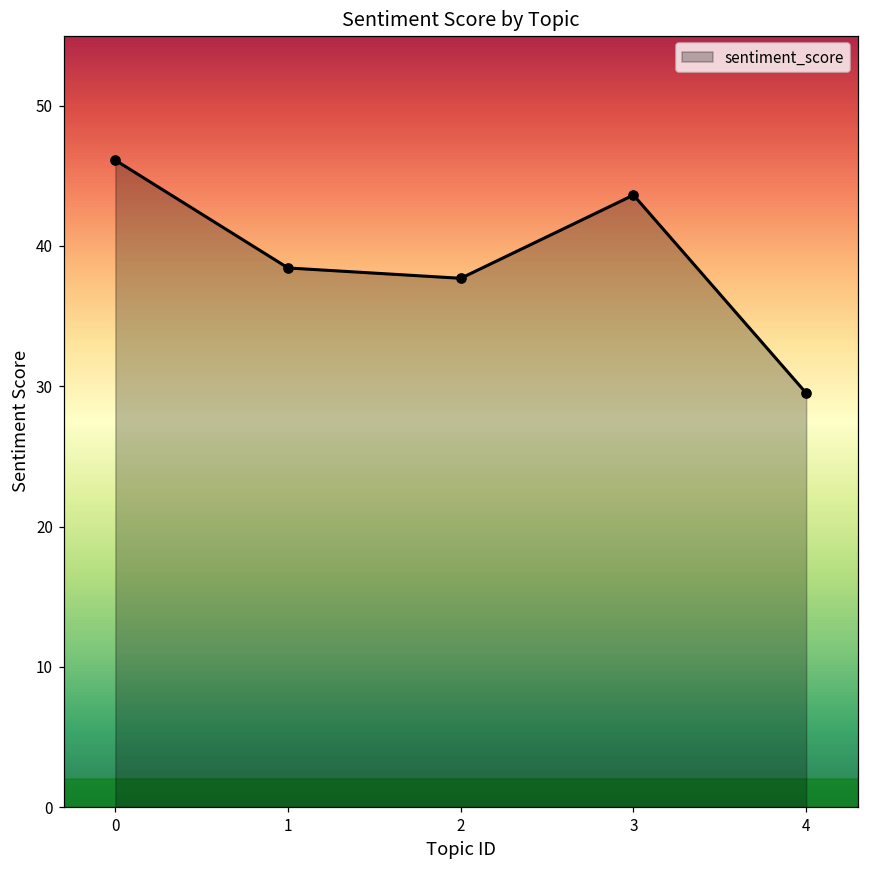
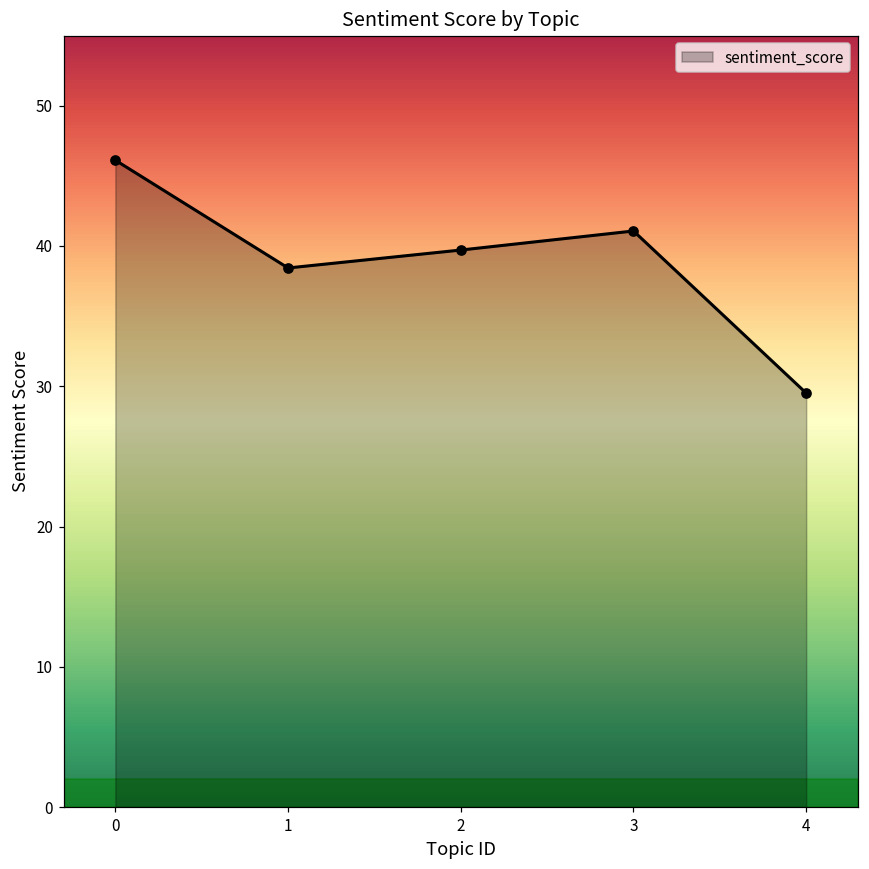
  {
    "0": 46.1,
    "1": 38.4,
-   "2": 37.7,
-   "3": 43.6,
+   "2": 39.7,
+   "3": 41.1,
    "4": 29.5
  }
